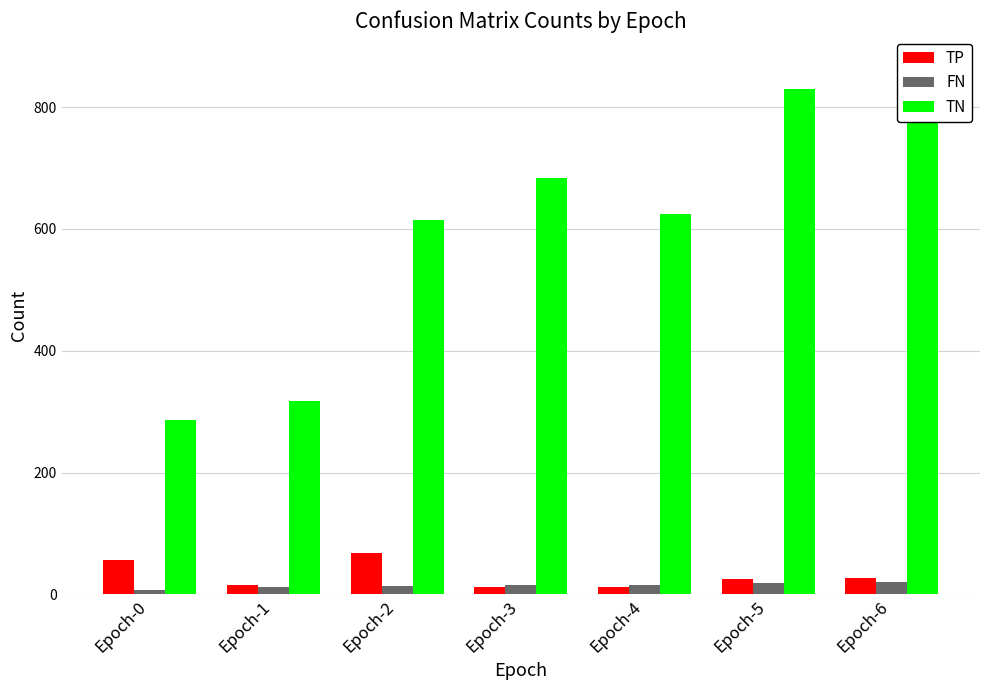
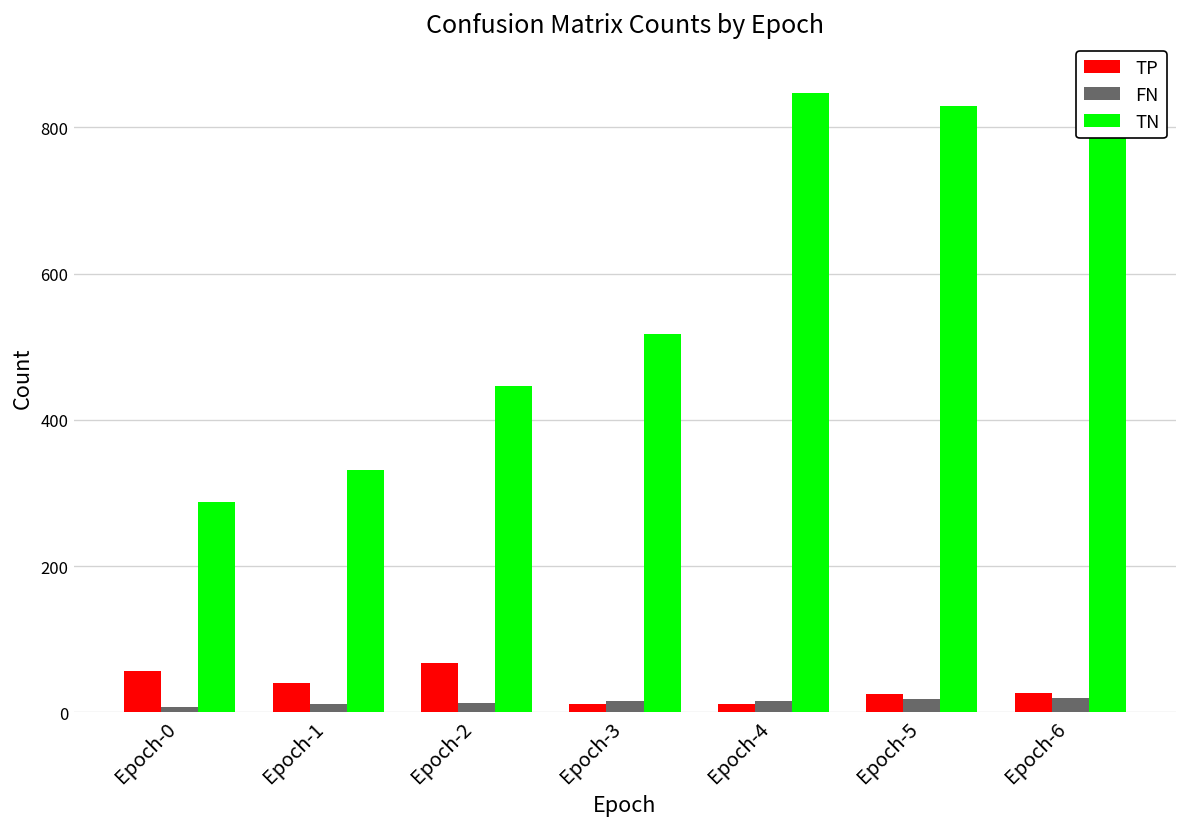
  {
    "TP": {
      "Epoch-0": 60,
-     "Epoch-1": 20,
+     "Epoch-1": 40,
      "Epoch-2": 70,
      "Epoch-3": 10,
      "Epoch-4": 10,
      "Epoch-5": 30,
      "Epoch-6": 30
    },
    "FN": {
      "Epoch-0": 10,
      "Epoch-1": 10,
      "Epoch-2": 10,
      "Epoch-3": 20,
      "Epoch-4": 20,
      "Epoch-5": 20,
      "Epoch-6": 20
    },
    "TN": {
      "Epoch-0": 290,
-     "Epoch-1": 320,
-     "Epoch-2": 610,
-     "Epoch-3": 680,
-     "Epoch-4": 620,
+     "Epoch-1": 330,
+     "Epoch-2": 450,
+     "Epoch-3": 520,
+     "Epoch-4": 850,
      "Epoch-5": 830
    }
  }
